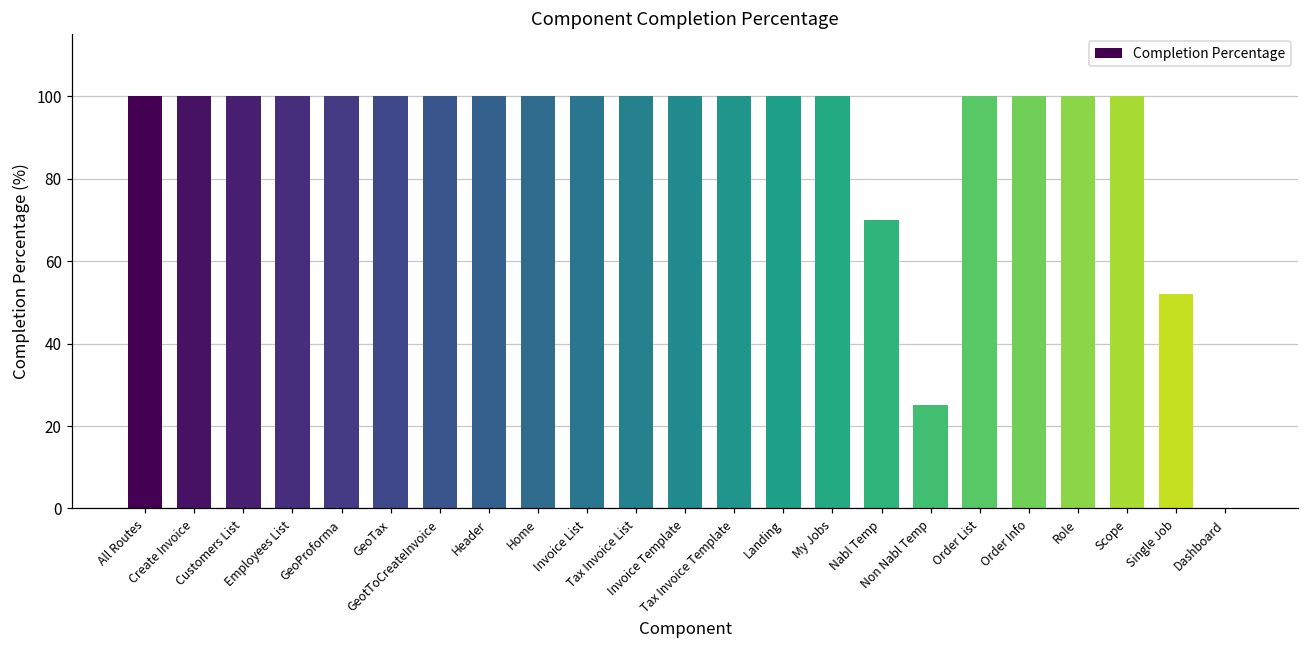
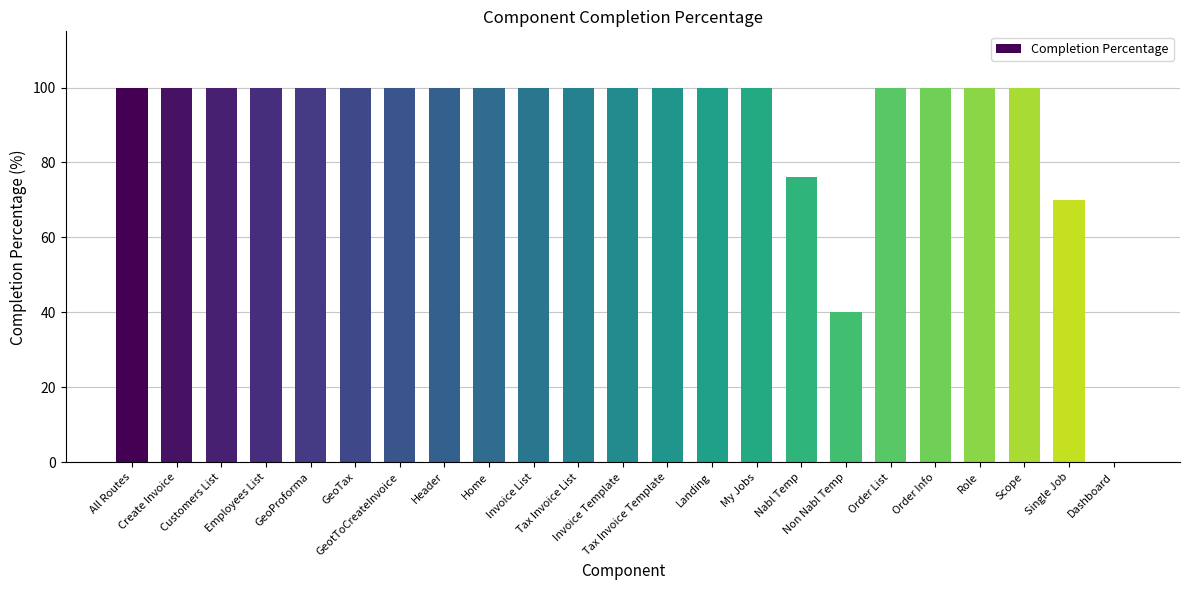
  {
    "All Routes": 100,
    "Create Invoice": 100,
    "Customers List": 100,
    "Employees List": 100,
    "GeoProforma": 100,
    "GeoTax": 100,
    "GeotToCreateInvoice": 100,
    "Header": 100,
    "Home": 100,
    "Invoice List": 100,
    "Tax Invoice List": 100,
    "Invoice Template": 100,
    "Tax Invoice Template": 100,
    "Landing": 100,
    "My Jobs": 100,
-   "Nabl Temp": 70,
-   "Non Nabl Temp": 25,
+   "Nabl Temp": 76,
+   "Non Nabl Temp": 40,
    "Order List": 100,
    "Order Info": 100,
    "Role": 100,
    "Scope": 100,
-   "Single Job": 52,
+   "Single Job": 70,
    "Dashboard": 0
  }
